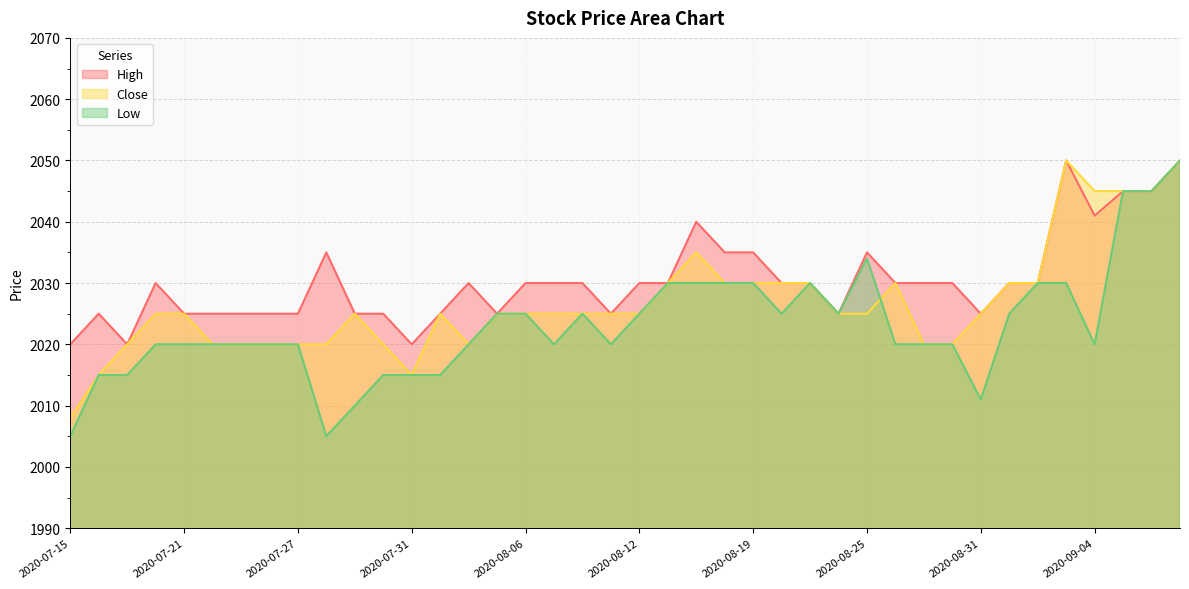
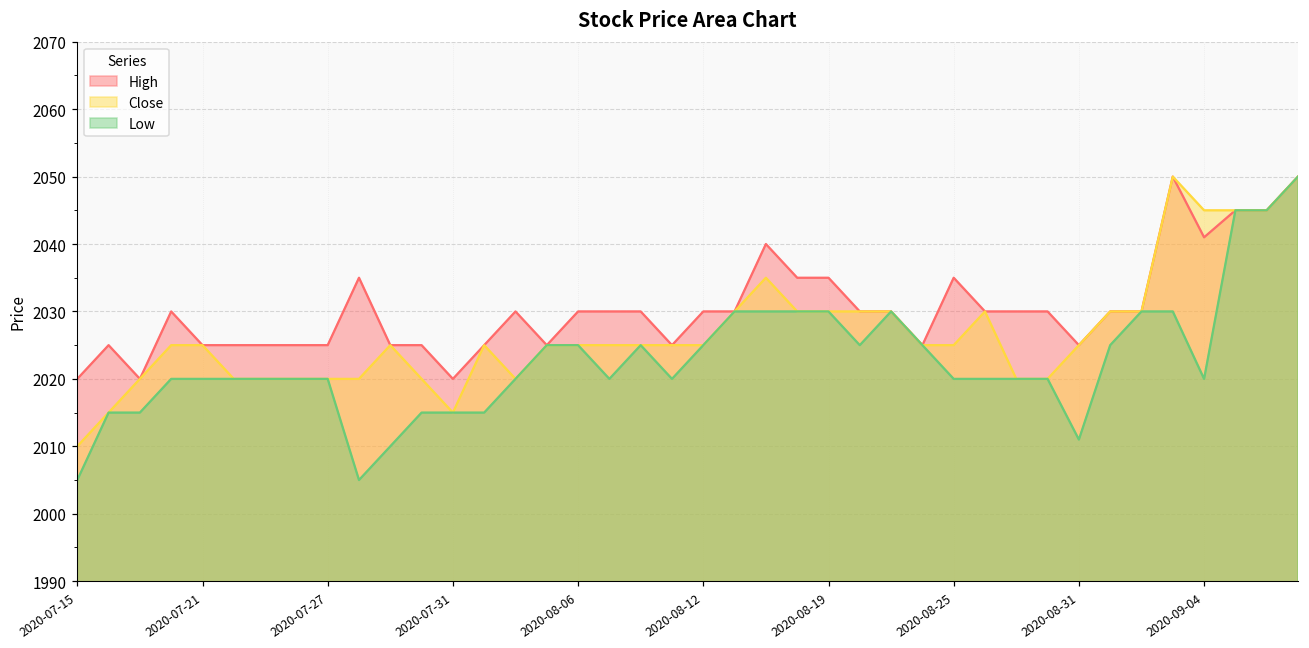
  {
    "High": {
      "2020-07-15": 2020,
      "2020-07-27": 2025,
      "2020-07-31": 2020,
      "2020-08-06": 2030,
      "2020-08-12": 2030,
      "2020-08-19": 2035,
      "2020-08-25": 2035,
      "2020-09-04": 2041
    },
    "Close": {
-     "2020-07-15": 2008,
+     "2020-07-15": 2010,
      "2020-08-25": 2025,
      "2020-09-04": 2045
    },
    "Low": {
      "2020-07-15": 2005,
      "2020-07-21": 2020,
-     "2020-08-25": 2034,
+     "2020-08-25": 2020,
      "2020-08-31": 2011,
      "2020-09-04": 2020
    }
  }
